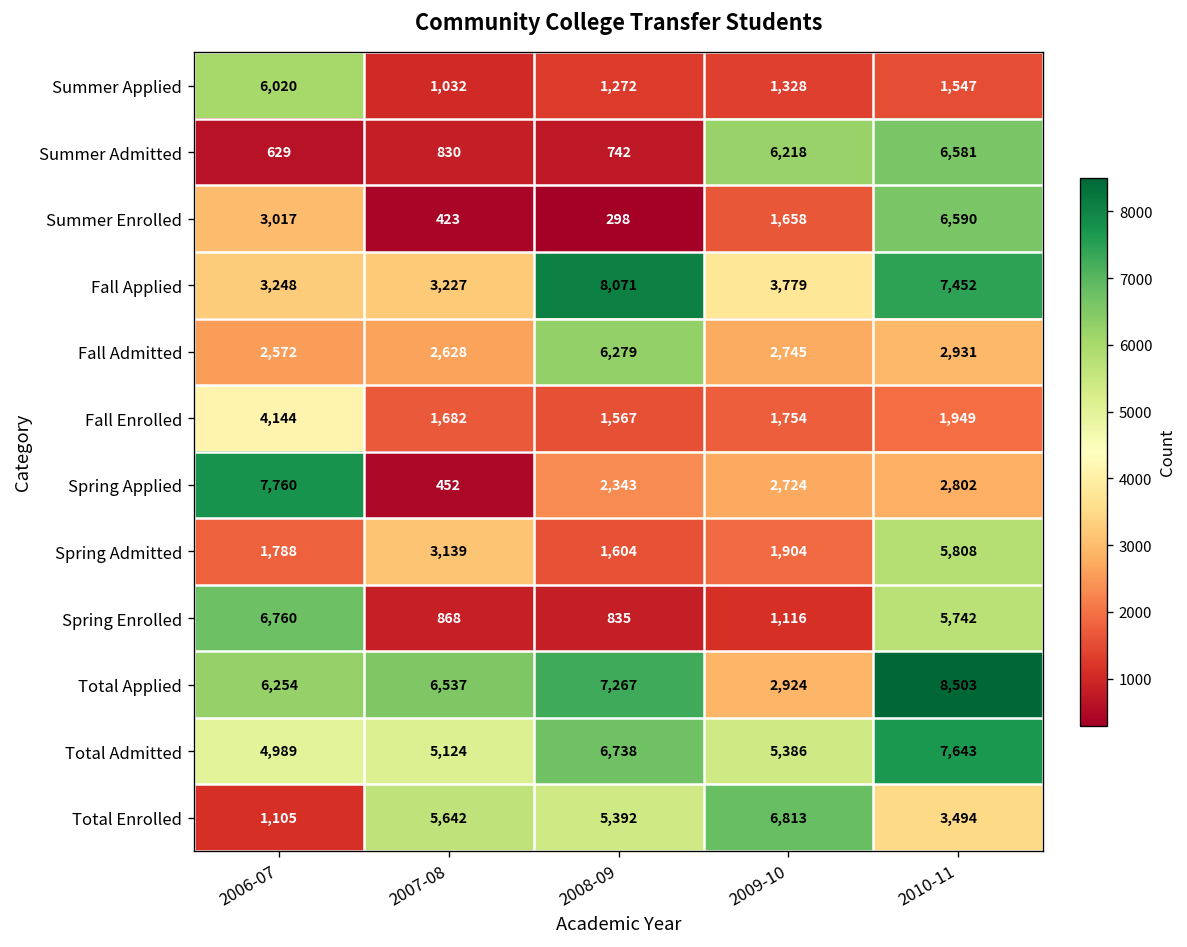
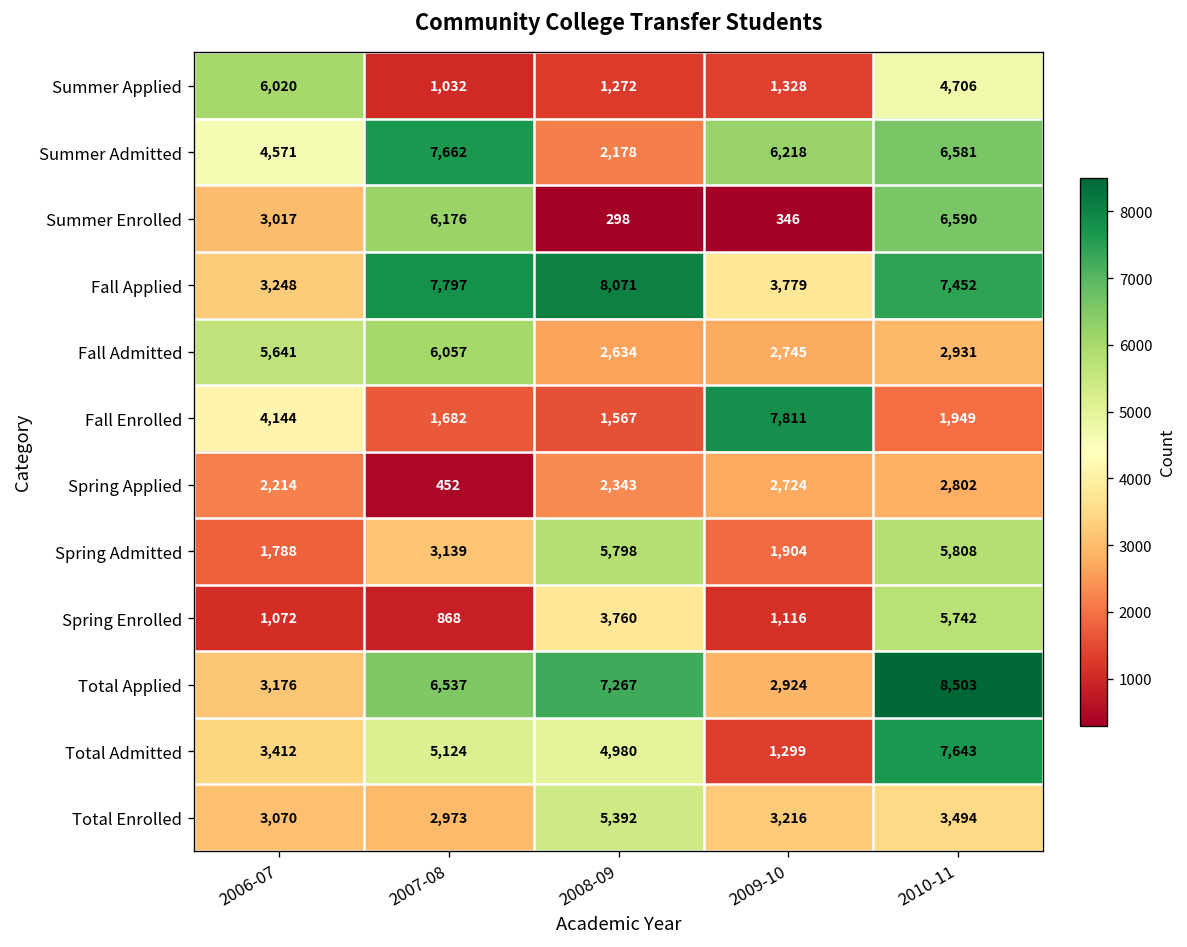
  {
    "Summer Applied": {
      "2006-07": "6,020",
      "2007-08": "1,032",
      "2008-09": "1,272",
      "2009-10": "1,328",
-     "2010-11": "1,547"
+     "2010-11": "4,706"
    },
    "Summer Admitted": {
-     "2006-07": "629",
-     "2007-08": "830",
-     "2008-09": "742",
+     "2006-07": "4,571",
+     "2007-08": "7,662",
+     "2008-09": "2,178",
      "2009-10": "6,218",
      "2010-11": "6,581"
    },
    "Summer Enrolled": {
      "2006-07": "3,017",
-     "2007-08": "423",
+     "2007-08": "6,176",
      "2008-09": "298",
-     "2009-10": "1,658",
+     "2009-10": "346",
      "2010-11": "6,590"
    },
    "Fall Applied": {
      "2006-07": "3,248",
-     "2007-08": "3,227",
+     "2007-08": "7,797",
      "2008-09": "8,071",
      "2009-10": "3,779",
      "2010-11": "7,452"
    },
    "Fall Admitted": {
-     "2006-07": "2,572",
-     "2007-08": "2,628",
-     "2008-09": "6,279",
+     "2006-07": "5,641",
+     "2007-08": "6,057",
+     "2008-09": "2,634",
      "2009-10": "2,745",
      "2010-11": "2,931"
    },
    "Fall Enrolled": {
      "2006-07": "4,144",
      "2007-08": "1,682",
      "2008-09": "1,567",
-     "2009-10": "1,754",
+     "2009-10": "7,811",
      "2010-11": "1,949"
    },
    "Spring Applied": {
-     "2006-07": "7,760",
+     "2006-07": "2,214",
      "2007-08": "452",
      "2008-09": "2,343",
      "2009-10": "2,724",
      "2010-11": "2,802"
    },
    "Spring Admitted": {
      "2006-07": "1,788",
      "2007-08": "3,139",
-     "2008-09": "1,604",
+     "2008-09": "5,798",
      "2009-10": "1,904",
      "2010-11": "5,808"
    },
    "Spring Enrolled": {
-     "2006-07": "6,760",
+     "2006-07": "1,072",
      "2007-08": "868",
-     "2008-09": "835",
+     "2008-09": "3,760",
      "2009-10": "1,116",
      "2010-11": "5,742"
    },
    "Total Applied": {
-     "2006-07": "6,254",
+     "2006-07": "3,176",
      "2007-08": "6,537",
      "2008-09": "7,267",
      "2009-10": "2,924",
      "2010-11": "8,503"
    },
    "Total Admitted": {
-     "2006-07": "4,989",
+     "2006-07": "3,412",
      "2007-08": "5,124",
-     "2008-09": "6,738",
-     "2009-10": "5,386",
+     "2008-09": "4,980",
+     "2009-10": "1,299",
      "2010-11": "7,643"
    },
    "Total Enrolled": {
-     "2006-07": "1,105",
-     "2007-08": "5,642",
+     "2006-07": "3,070",
+     "2007-08": "2,973",
      "2008-09": "5,392",
-     "2009-10": "6,813",
+     "2009-10": "3,216",
      "2010-11": "3,494"
    }
  }
